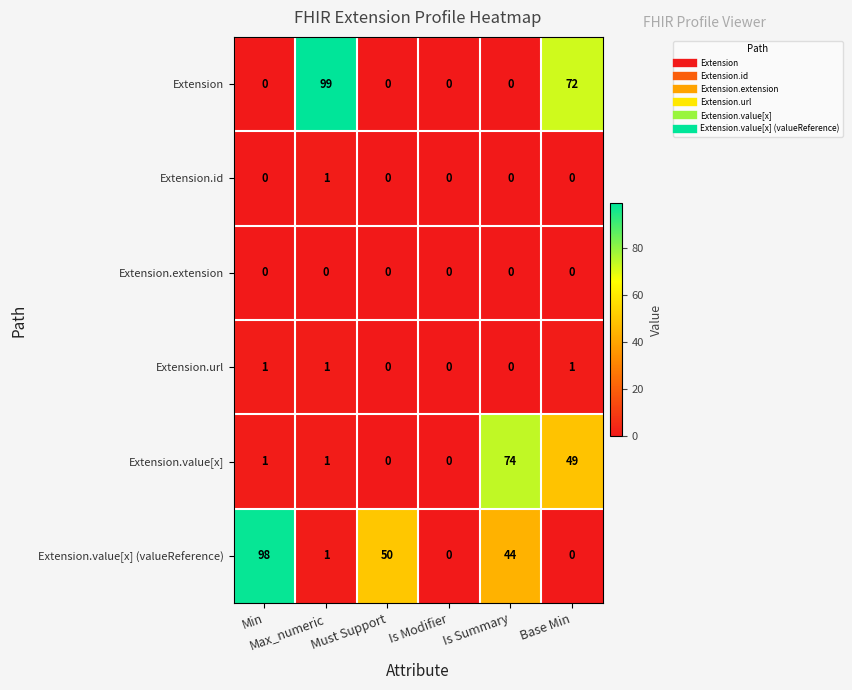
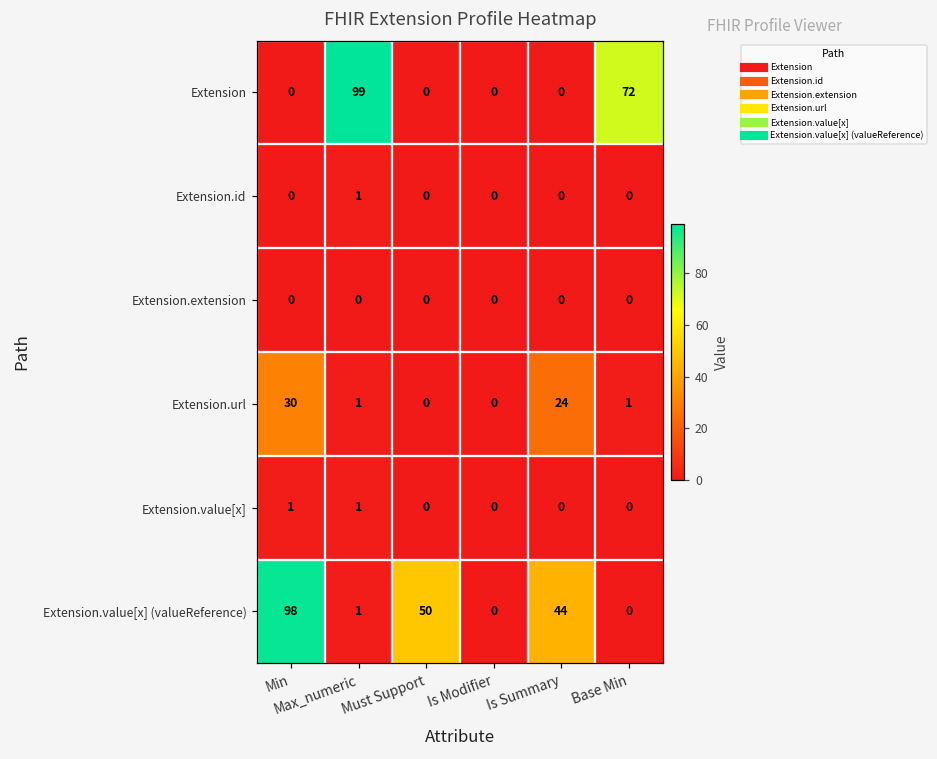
  {
    "Extension": {
      "Min": 0,
      "Max_numeric": 99,
      "Must Support": 0,
      "Is Modifier": 0,
      "Is Summary": 0,
      "Base Min": 72
    },
    "Extension.id": {
      "Min": 0,
      "Max_numeric": 1,
      "Must Support": 0,
      "Is Modifier": 0,
      "Is Summary": 0,
      "Base Min": 0
    },
    "Extension.extension": {
      "Min": 0,
      "Max_numeric": 0,
      "Must Support": 0,
      "Is Modifier": 0,
      "Is Summary": 0,
      "Base Min": 0
    },
    "Extension.url": {
-     "Min": 1,
+     "Min": 30,
      "Max_numeric": 1,
      "Must Support": 0,
      "Is Modifier": 0,
-     "Is Summary": 0,
+     "Is Summary": 24,
      "Base Min": 1
    },
    "Extension.value[x]": {
      "Min": 1,
      "Max_numeric": 1,
      "Must Support": 0,
      "Is Modifier": 0,
-     "Is Summary": 74,
-     "Base Min": 49
+     "Is Summary": 0,
+     "Base Min": 0
    },
    "Extension.value[x] (valueReference)": {
      "Min": 98,
      "Max_numeric": 1,
      "Must Support": 50,
      "Is Modifier": 0,
      "Is Summary": 44,
      "Base Min": 0
    }
  }
